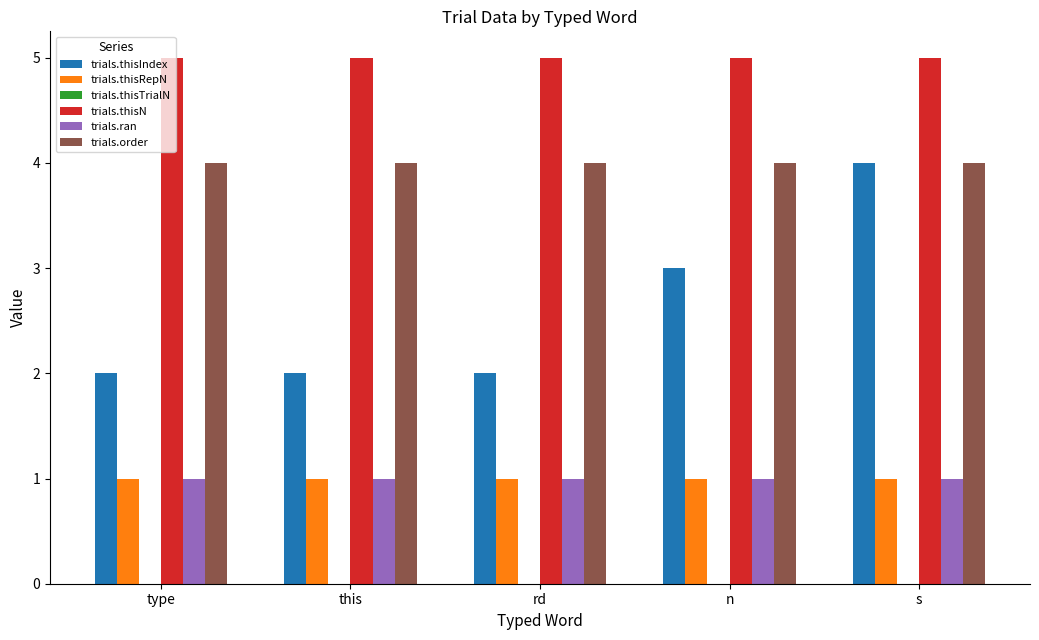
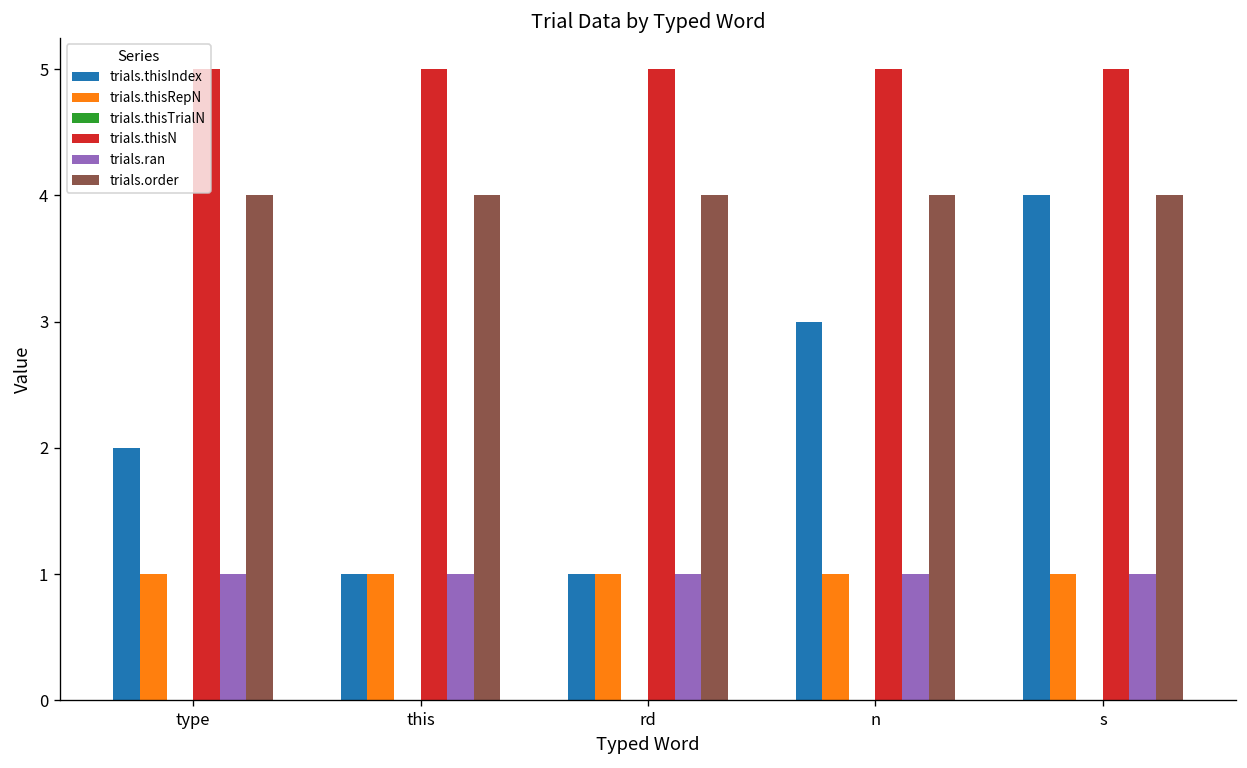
  {
    "trials.thisIndex": {
      "type": 2,
-     "this": 2,
-     "rd": 2,
+     "this": 1,
+     "rd": 1,
      "n": 3,
      "s": 4
    },
    "trials.thisRepN": {
      "type": 1,
      "this": 1,
      "rd": 1,
      "n": 1,
      "s": 1
    },
    "trials.thisTrialN": {
      "type": 0,
      "this": 0,
      "rd": 0,
      "n": 0,
      "s": 0
    },
    "trials.thisN": {
      "this": 5,
      "rd": 5,
      "n": 5,
      "s": 5
    },
    "trials.ran": {
      "type": 1,
      "this": 1,
      "rd": 1,
      "n": 1,
      "s": 1
    },
    "trials.order": {
      "type": 4,
      "this": 4,
      "rd": 4,
      "n": 4,
      "s": 4
    }
  }
